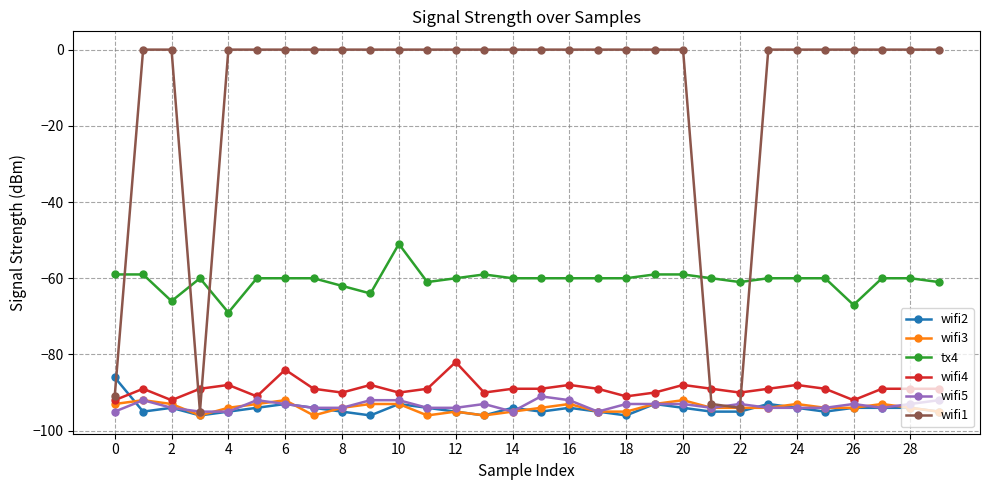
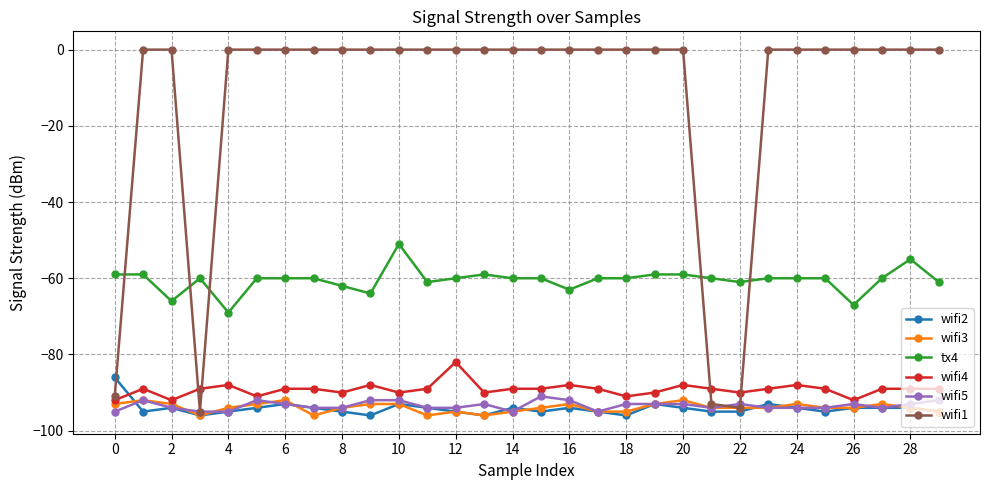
  {
    "wifi2": {
      "0": -86,
      "8": -95,
      "14": -94,
      "16": -94,
      "18": -96,
      "20": -94,
      "22": -95
    },
    "wifi3": {
      "0": -93,
      "2": -93,
      "4": -94,
      "6": -92,
      "16": -93,
      "18": -95,
      "20": -92,
      "24": -93
    },
    "tx4": {
      "0": -59,
      "2": -66,
      "4": -69,
      "6": -60,
      "8": -62,
      "10": -51,
      "12": -60,
      "14": -60,
-     "16": -60,
+     "16": -63,
      "18": -60,
      "20": -59,
      "22": -61,
      "24": -60,
      "26": -67,
-     "28": -60
+     "28": -55
    },
    "wifi4": {
      "0": -92,
      "2": -92,
      "4": -88,
-     "6": -84,
+     "6": -89,
      "8": -90,
      "10": -90,
      "12": -82,
      "14": -89,
      "16": -88,
      "18": -91,
      "20": -88,
      "22": -90,
      "24": -88,
      "26": -92
    },
    "wifi5": {
      "0": -95,
      "10": -92,
      "12": -94,
      "16": -92,
      "18": -93,
      "20": -93,
      "22": -93,
      "26": -93
    },
    "wifi1": {
      "0": -91,
      "2": 0,
      "4": 0,
      "6": 0,
      "8": 0,
      "10": 0,
      "12": 0,
      "14": 0,
      "16": 0,
      "18": 0,
      "20": 0,
      "24": 0,
      "26": 0,
      "28": 0
    }
  }
